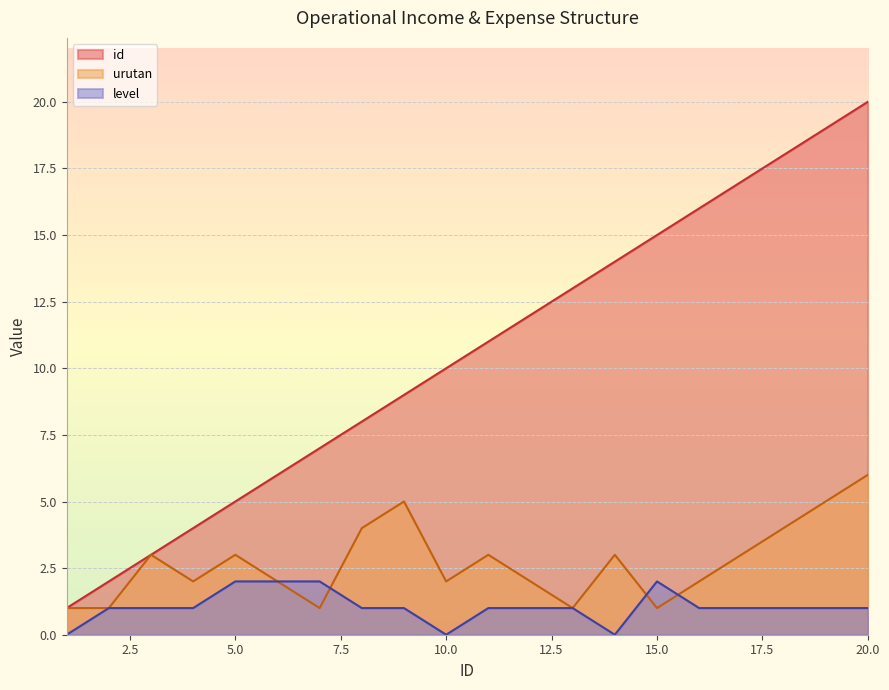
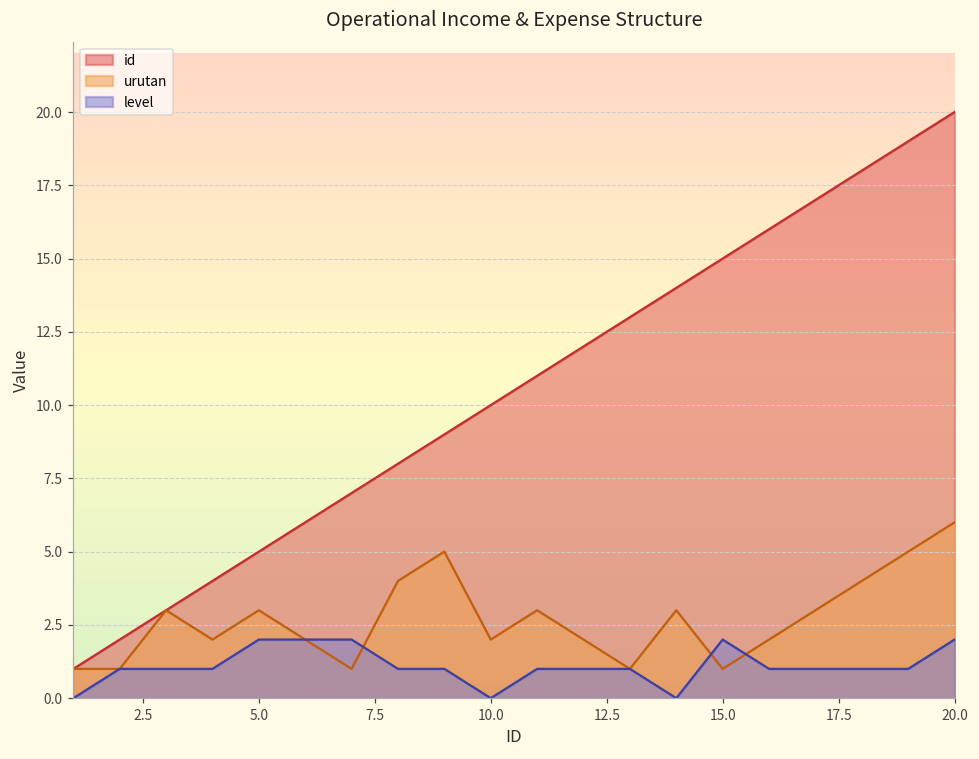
  {
    "level": {
      "5.0": 2,
      "10.0": 0,
      "15.0": 2,
-     "20.0": 1
+     "20.0": 2
    }
  }
